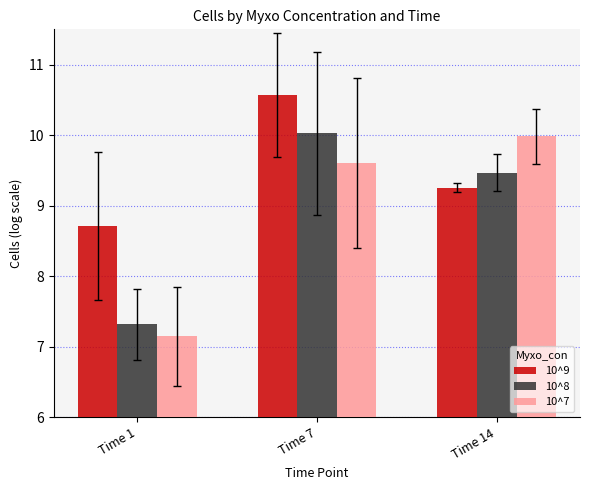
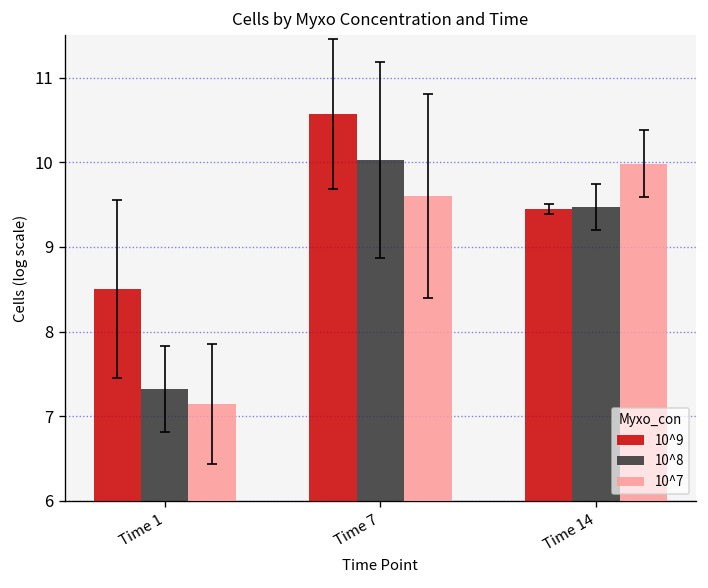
  {
    "10^9": {
-     "Time 1": 8.7,
+     "Time 1": 8.5,
      "Time 7": 10.6,
-     "Time 14": 9.3
+     "Time 14": 9.4
    },
    "10^8": {
      "Time 1": 7.3,
      "Time 7": 10.0,
      "Time 14": 9.5
    },
    "10^7": {
      "Time 1": 7.1,
      "Time 7": 9.6,
      "Time 14": 10.0
    }
  }
